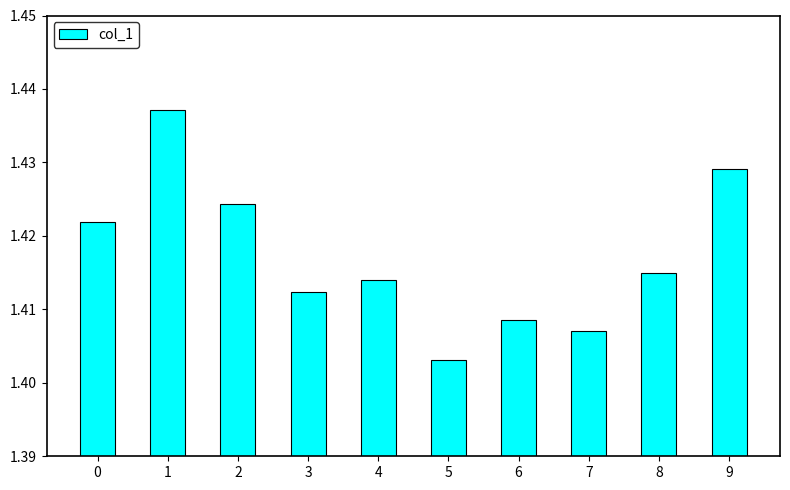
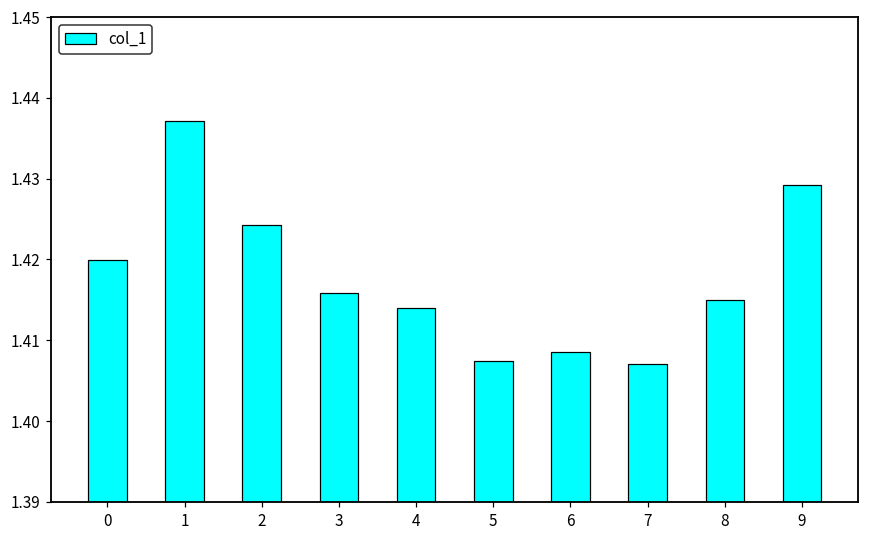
  {
-   "0": 1.422,
+   "0": 1.420,
    "1": 1.437,
    "2": 1.424,
-   "3": 1.412,
+   "3": 1.416,
    "4": 1.414,
-   "5": 1.403,
+   "5": 1.407,
    "6": 1.409,
    "7": 1.407,
    "8": 1.415,
    "9": 1.429
  }
